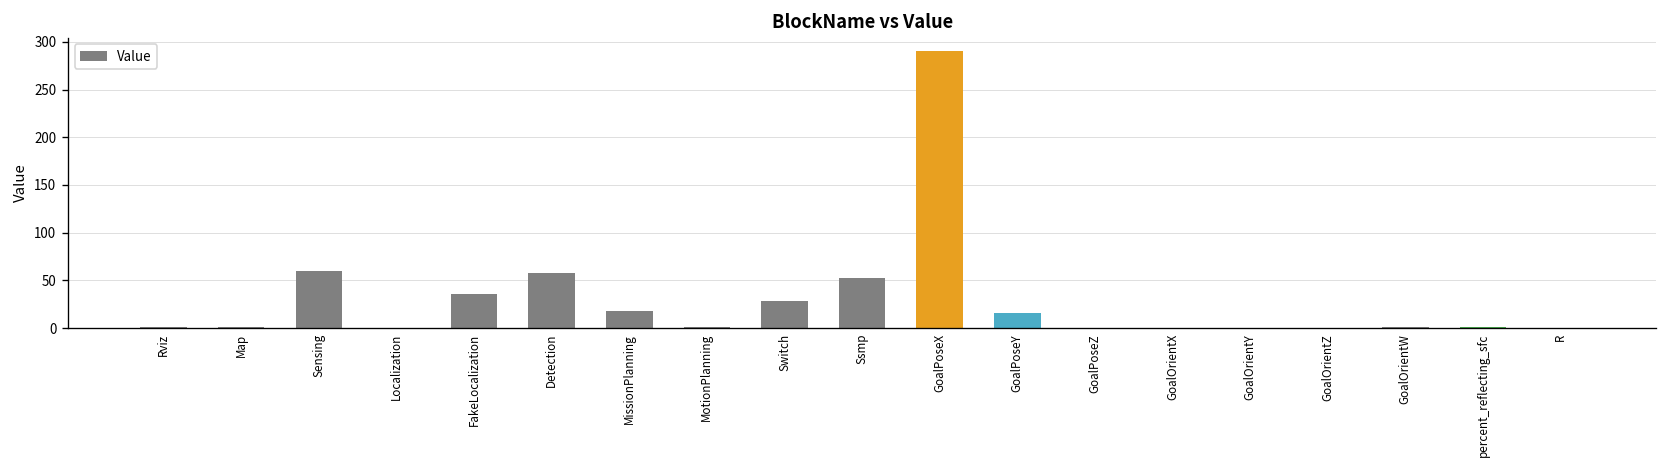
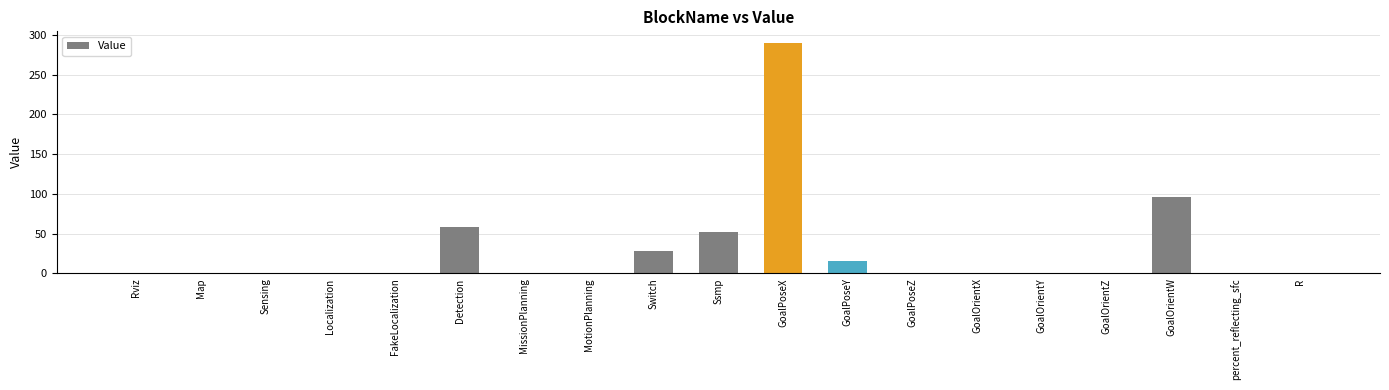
  {
-   "Sensing": 60,
+   "Sensing": 0,
    "Localization": 0,
-   "FakeLocalization": 40,
+   "FakeLocalization": 0,
    "Detection": 60,
-   "MissionPlanning": 20,
+   "MissionPlanning": 0,
    "Switch": 30,
    "Ssmp": 50,
    "GoalPoseX": 290,
    "GoalPoseY": 20,
    "GoalPoseZ": 0,
    "GoalOrientX": 0,
    "GoalOrientY": 0,
    "GoalOrientZ": 0,
-   "GoalOrientW": 0,
+   "GoalOrientW": 100,
    "R": 0
  }
